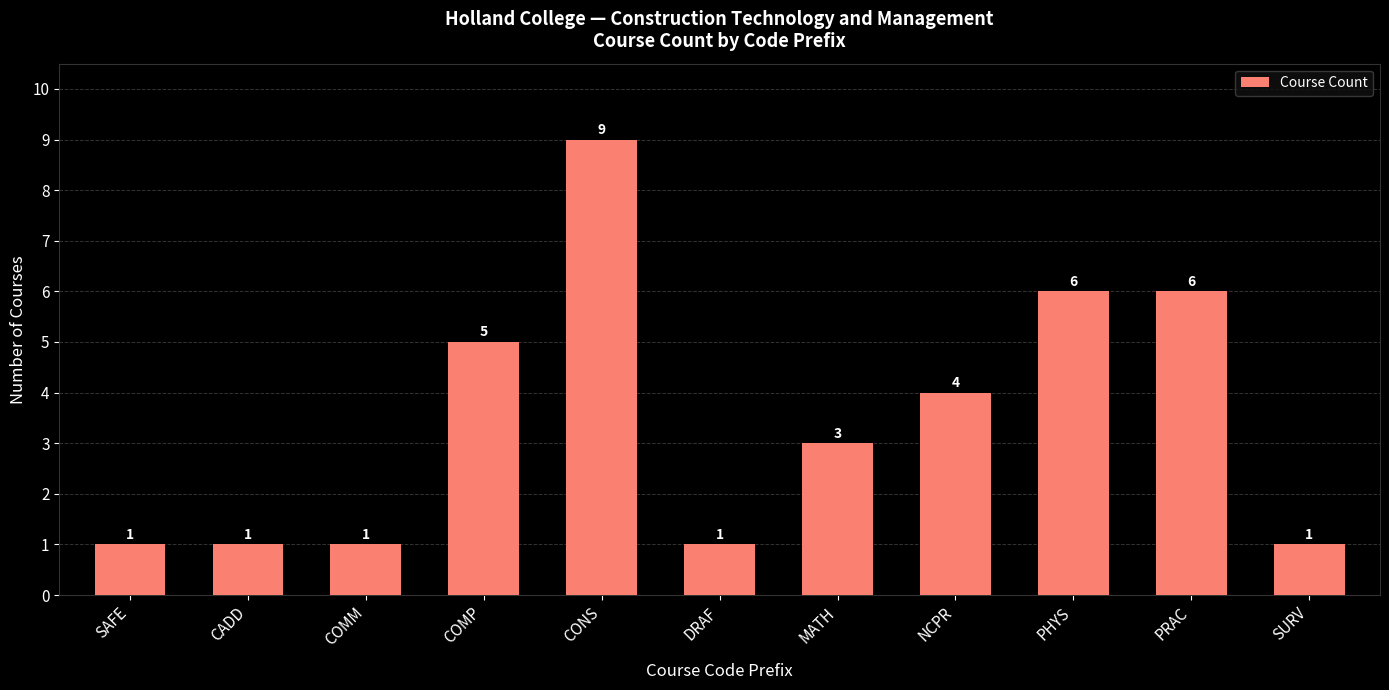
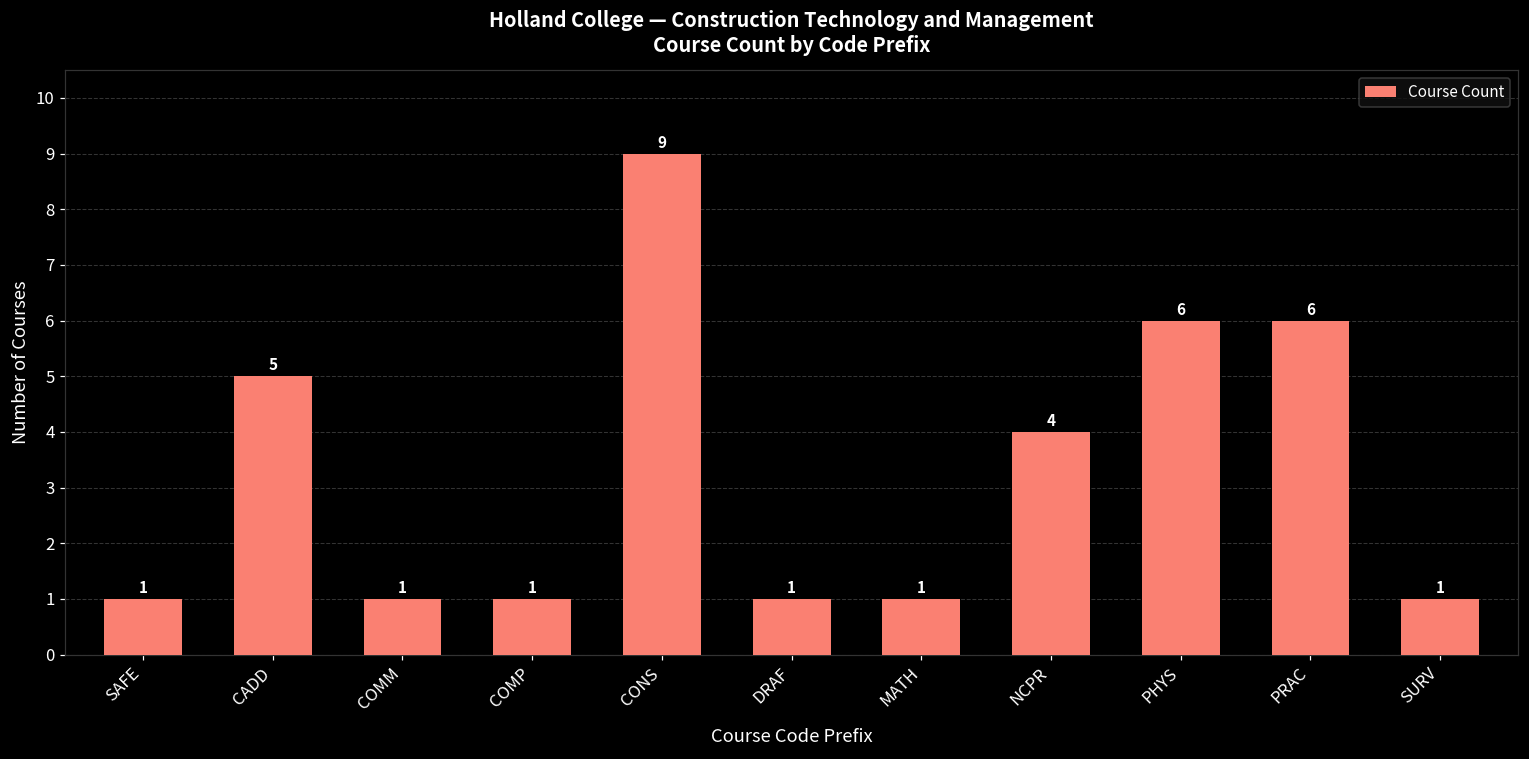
  {
    "SAFE": 1,
-   "CADD": 1,
+   "CADD": 5,
    "COMM": 1,
-   "COMP": 5,
+   "COMP": 1,
    "CONS": 9,
    "DRAF": 1,
-   "MATH": 3,
+   "MATH": 1,
    "NCPR": 4,
    "PHYS": 6,
    "PRAC": 6,
    "SURV": 1
  }
